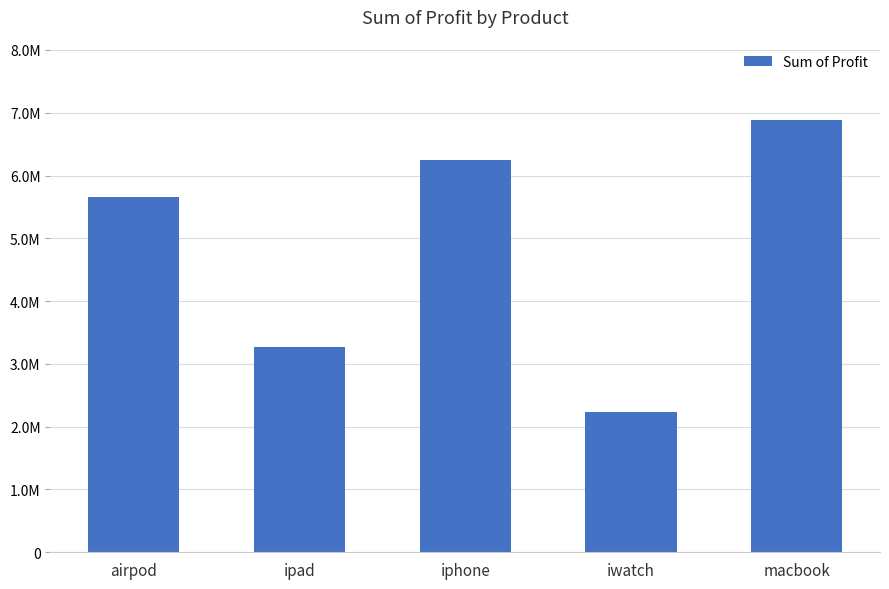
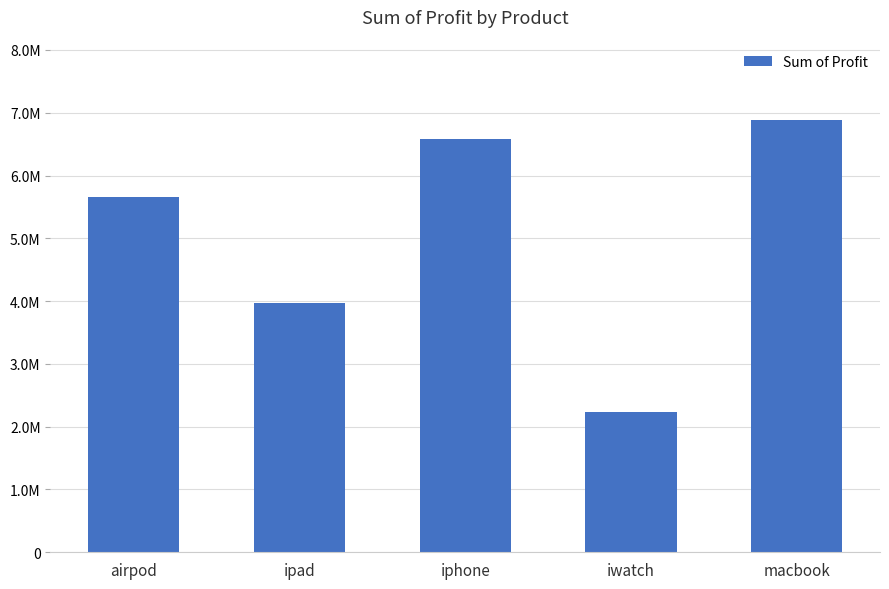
  {
    "airpod": 5700000,
-   "ipad": 3300000,
-   "iphone": 6200000,
+   "ipad": 4000000,
+   "iphone": 6600000,
    "iwatch": 2200000,
    "macbook": 6900000
  }
